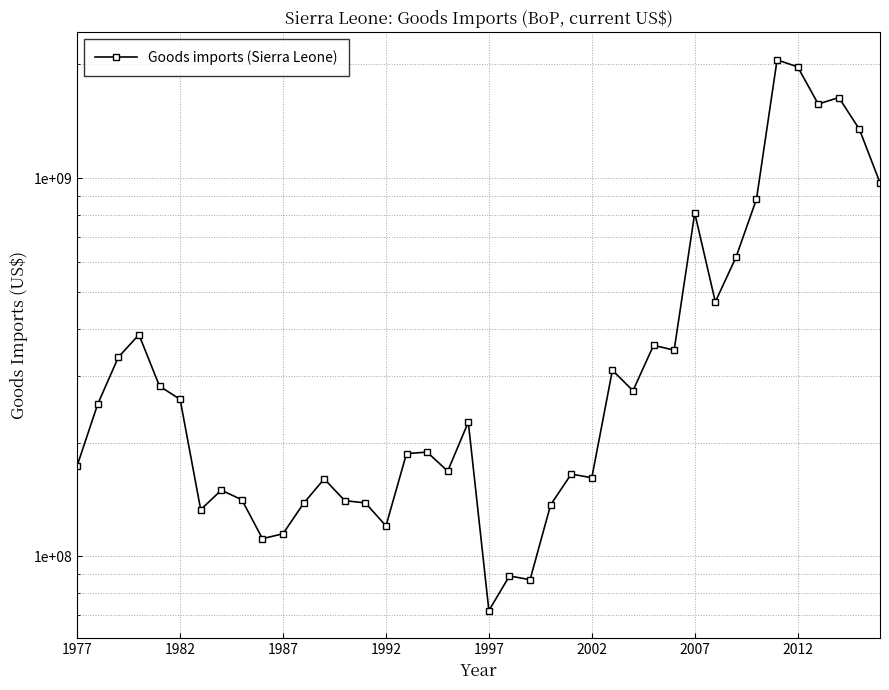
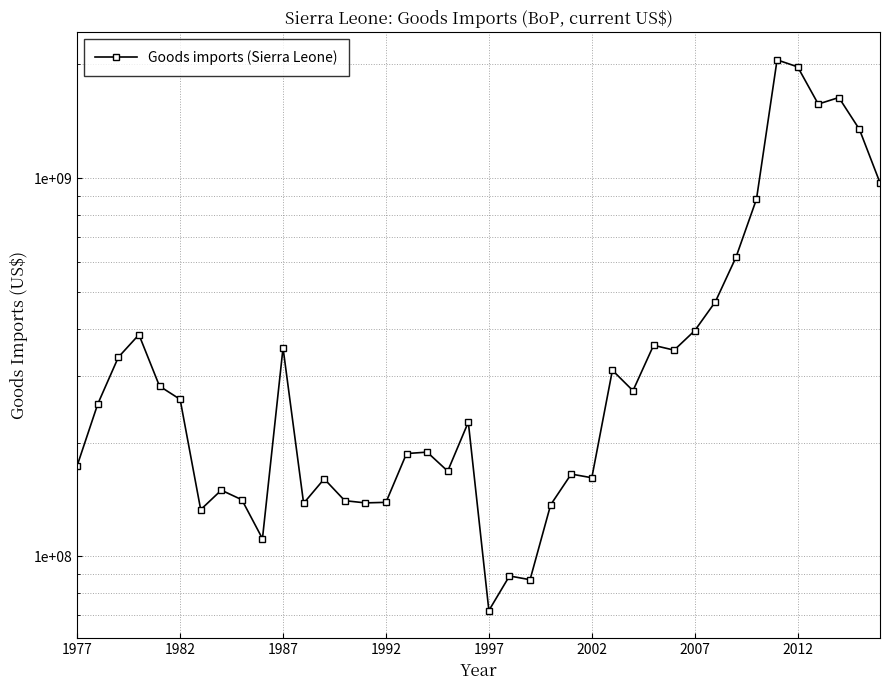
  {
    "1977": 170000000,
    "1982": 260000000,
-   "1987": 115000000,
-   "1992": 120000000,
+   "1987": 360000000,
+   "1992": 139000000,
    "1997": 72000000,
    "2002": 161000000,
-   "2007": 810000000,
+   "2007": 400000000,
    "2012": 2000000000
  }
